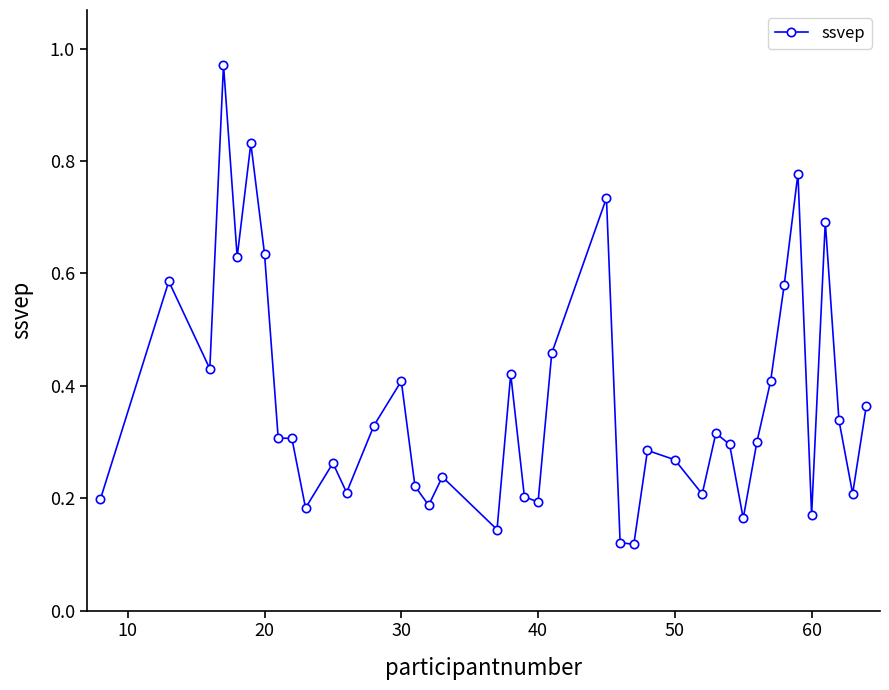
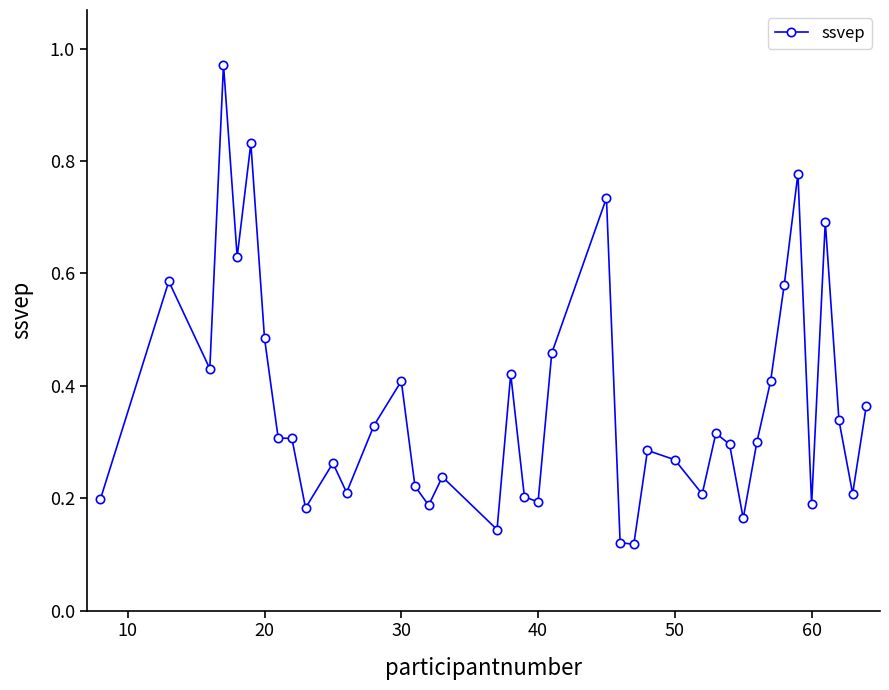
  {
-   "20": 0.63,
+   "20": 0.48,
    "30": 0.41,
    "40": 0.19,
    "50": 0.27,
-   "60": 0.17
+   "60": 0.19
  }
